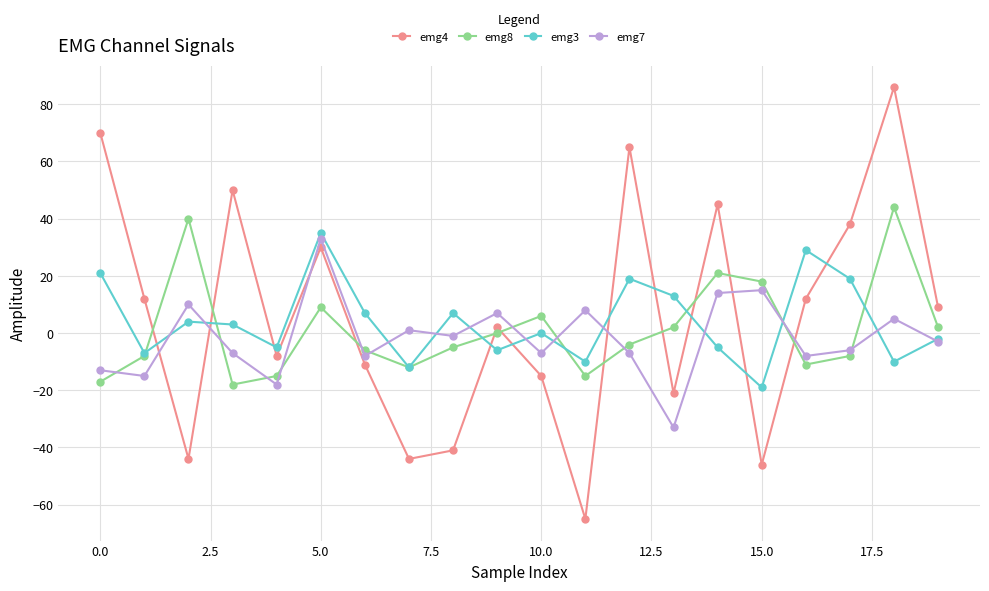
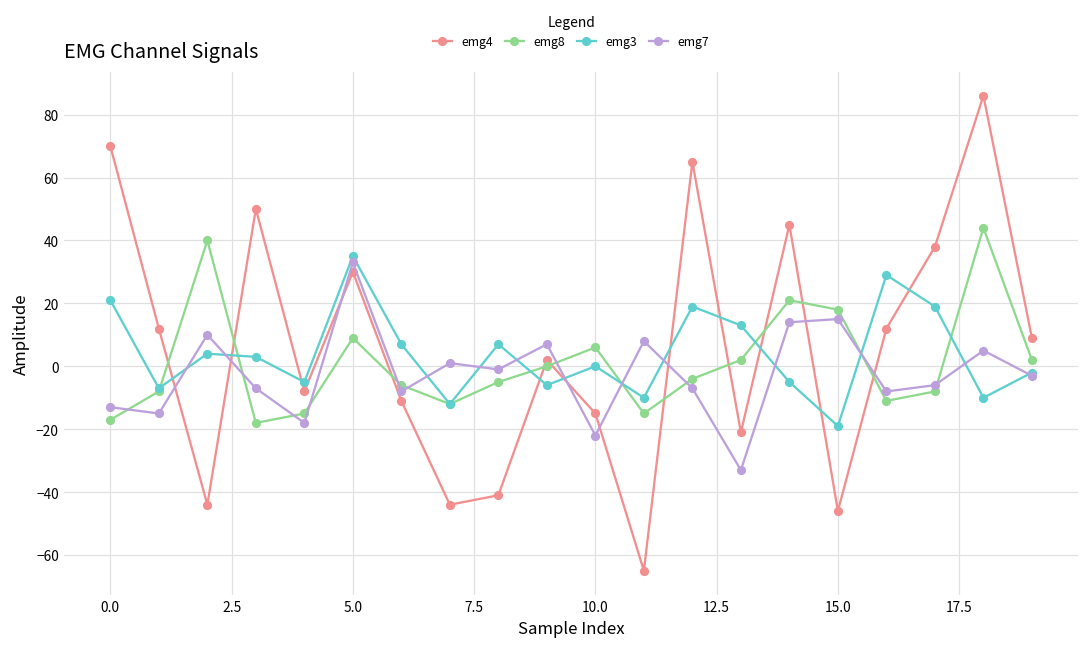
  {
    "emg4": {
      "0.0": 70,
      "5.0": 30,
      "10.0": -15,
      "15.0": -46
    },
    "emg8": {
      "0.0": -17,
      "5.0": 9,
      "10.0": 6,
      "15.0": 18
    },
    "emg3": {
      "0.0": 21,
      "5.0": 35,
      "10.0": 0,
      "15.0": -19
    },
    "emg7": {
      "0.0": -13,
      "5.0": 33,
-     "10.0": -7,
+     "10.0": -22,
      "15.0": 15
    }
  }
